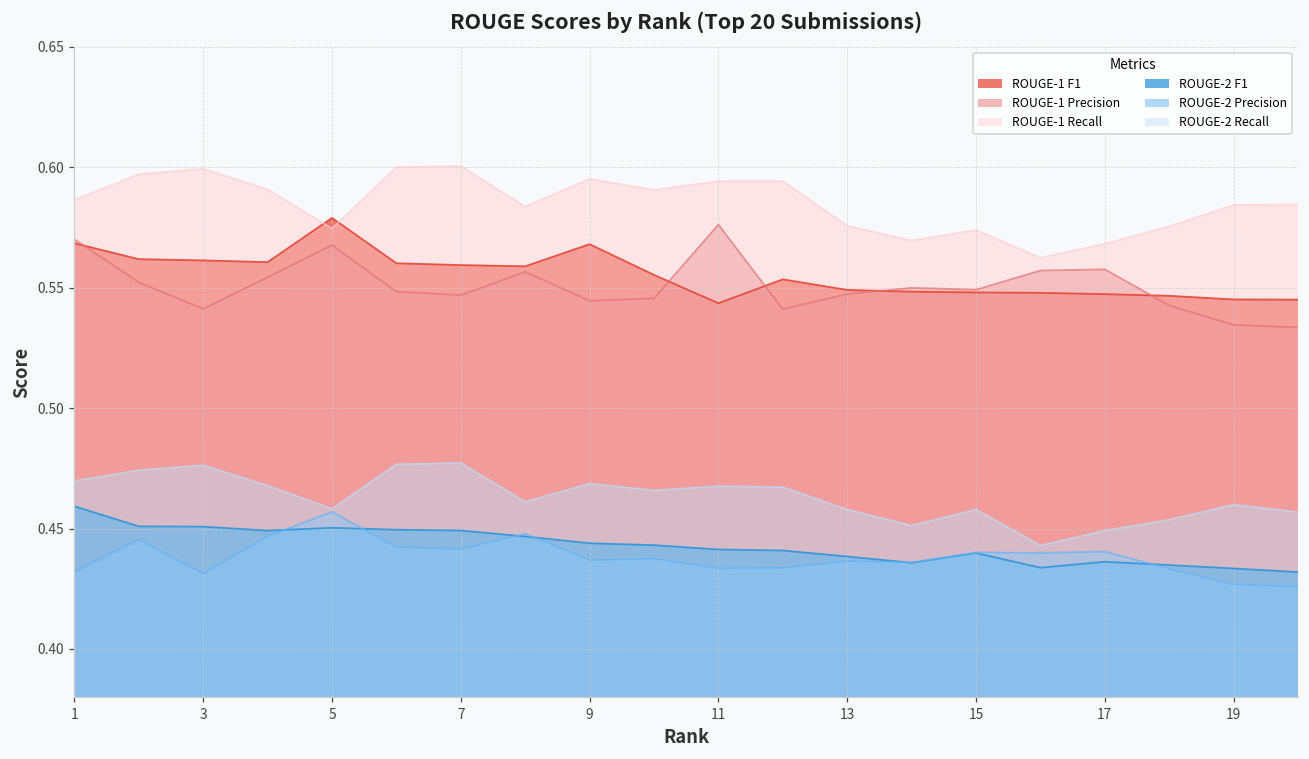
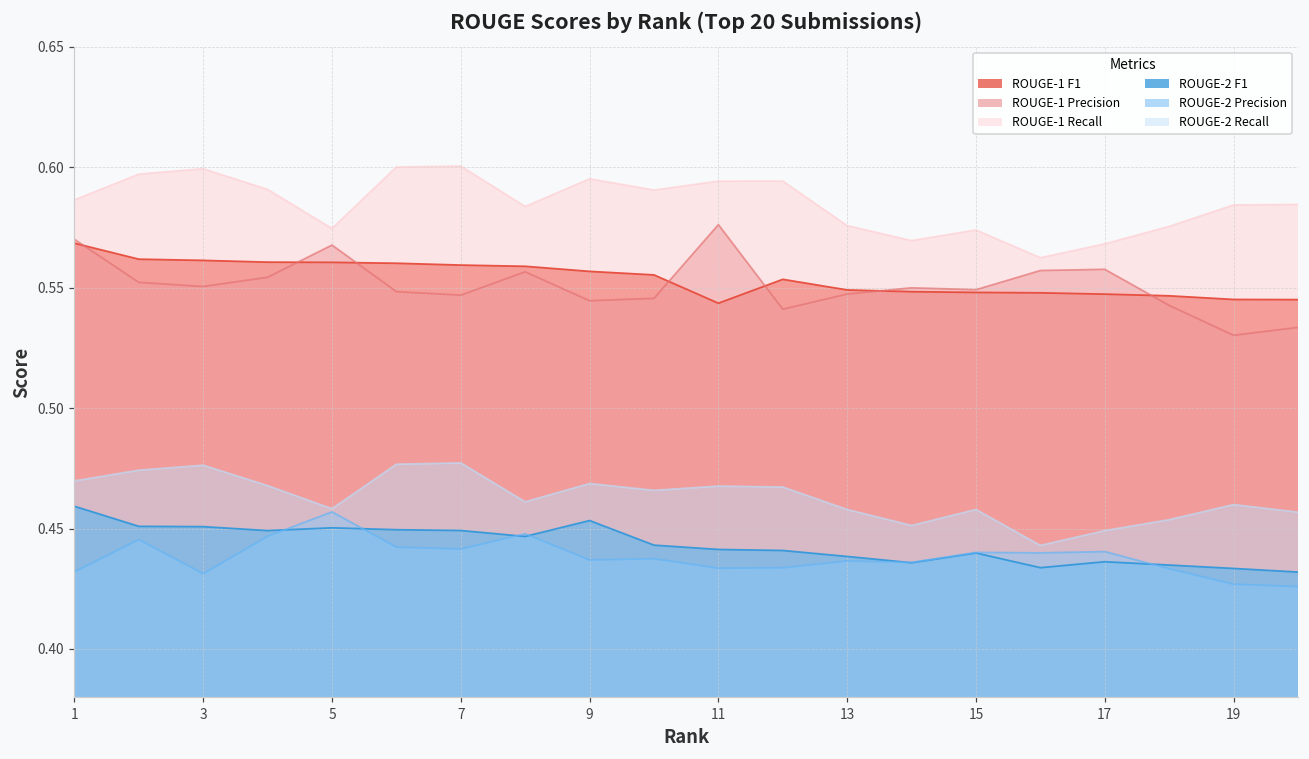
  {
    "ROUGE-1 F1": {
      "1": 0.568,
      "3": 0.561,
-     "5": 0.579,
+     "5": 0.561,
      "7": 0.559,
-     "9": 0.568,
+     "9": 0.557,
      "11": 0.544,
      "13": 0.549,
      "17": 0.547,
      "19": 0.545
    },
    "ROUGE-1 Precision": {
      "1": 0.570,
-     "3": 0.541,
+     "3": 0.550,
      "5": 0.568,
      "7": 0.547,
      "9": 0.545,
      "11": 0.576,
      "13": 0.547,
      "17": 0.558,
-     "19": 0.535
+     "19": 0.530
    },
    "ROUGE-2 F1": {
      "1": 0.459,
      "3": 0.451,
      "5": 0.450,
      "7": 0.449,
-     "9": 0.444,
+     "9": 0.453,
      "11": 0.441,
      "13": 0.438,
      "17": 0.436,
      "19": 0.433
    },
    "ROUGE-2 Precision": {
      "1": 0.432,
      "3": 0.431,
      "5": 0.457,
      "7": 0.442,
      "9": 0.437,
      "11": 0.434,
      "13": 0.437,
      "17": 0.440,
      "19": 0.427
    }
  }
